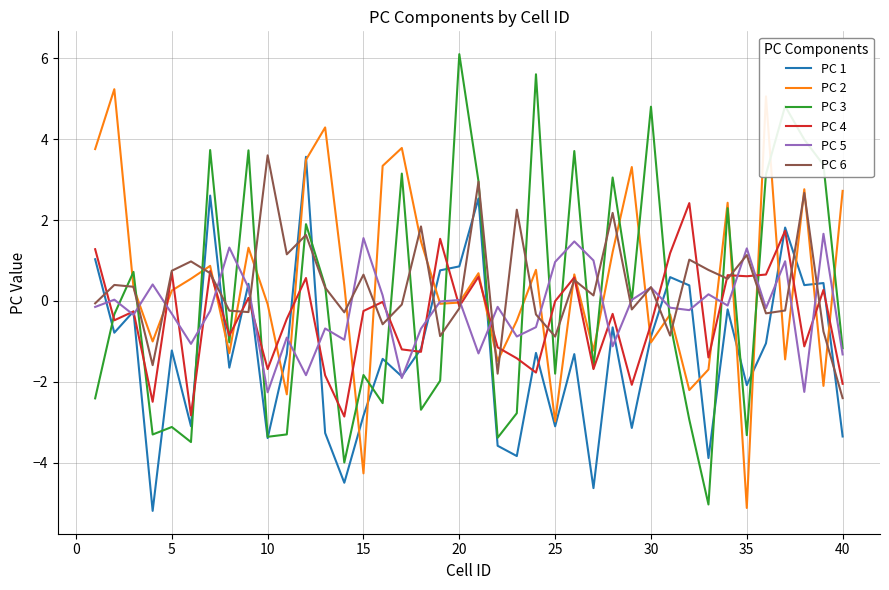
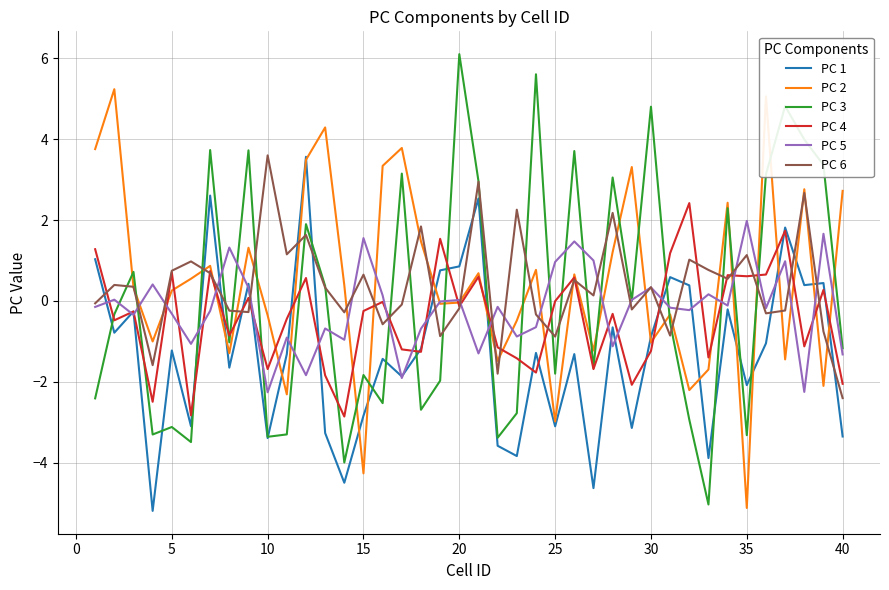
  {
    "PC 1": {
      "5": -1.2,
      "15": -2.8,
      "20": 0.9,
      "25": -3.1,
      "30": -0.9,
      "35": -2.1,
      "40": -3.3
    },
    "PC 2": {
      "5": 0.3,
-     "10": -0.1,
+     "10": -0.4,
      "15": -4.3,
      "20": 0.0,
      "25": -3.0,
      "30": -1.0,
      "35": -5.1,
      "40": 2.7
    },
    "PC 3": {
      "5": -3.1,
      "15": -1.8,
      "20": 6.1,
      "25": -1.8,
      "30": 4.8,
      "35": -3.3,
      "40": -1.2
    },
    "PC 4": {
      "10": -1.7,
      "15": -0.2,
      "25": 0.0,
-     "30": -0.6,
+     "30": -1.2,
      "35": 0.6,
      "40": -2.0
    },
    "PC 5": {
      "5": -0.3,
      "10": -2.3,
      "15": 1.6,
      "20": 0.0,
      "25": 1.0,
-     "35": 1.3,
+     "35": 2.0,
      "40": -1.3
    },
    "PC 6": {
      "10": 3.6,
      "15": 0.7,
      "25": -0.9,
      "35": 1.1,
      "40": -2.4
    }
  }
